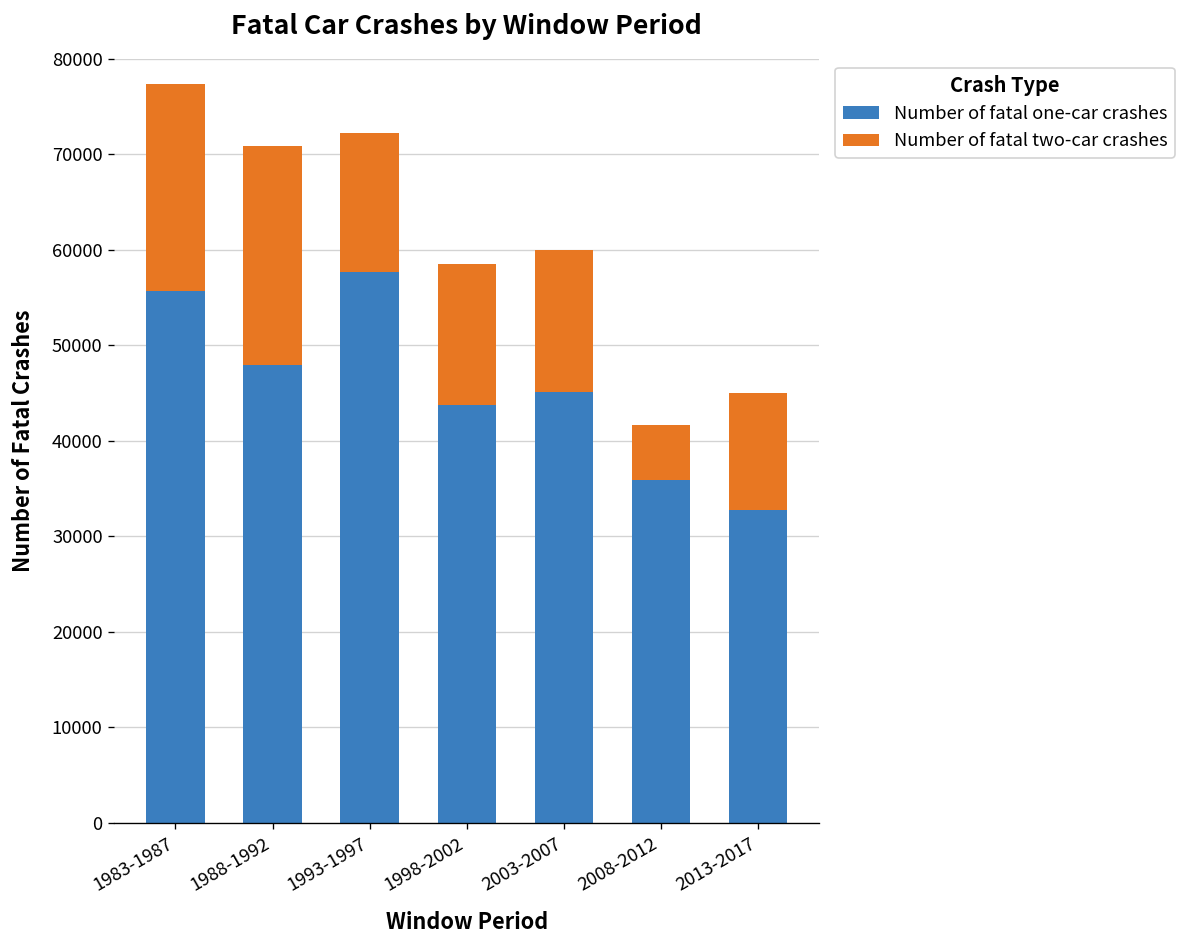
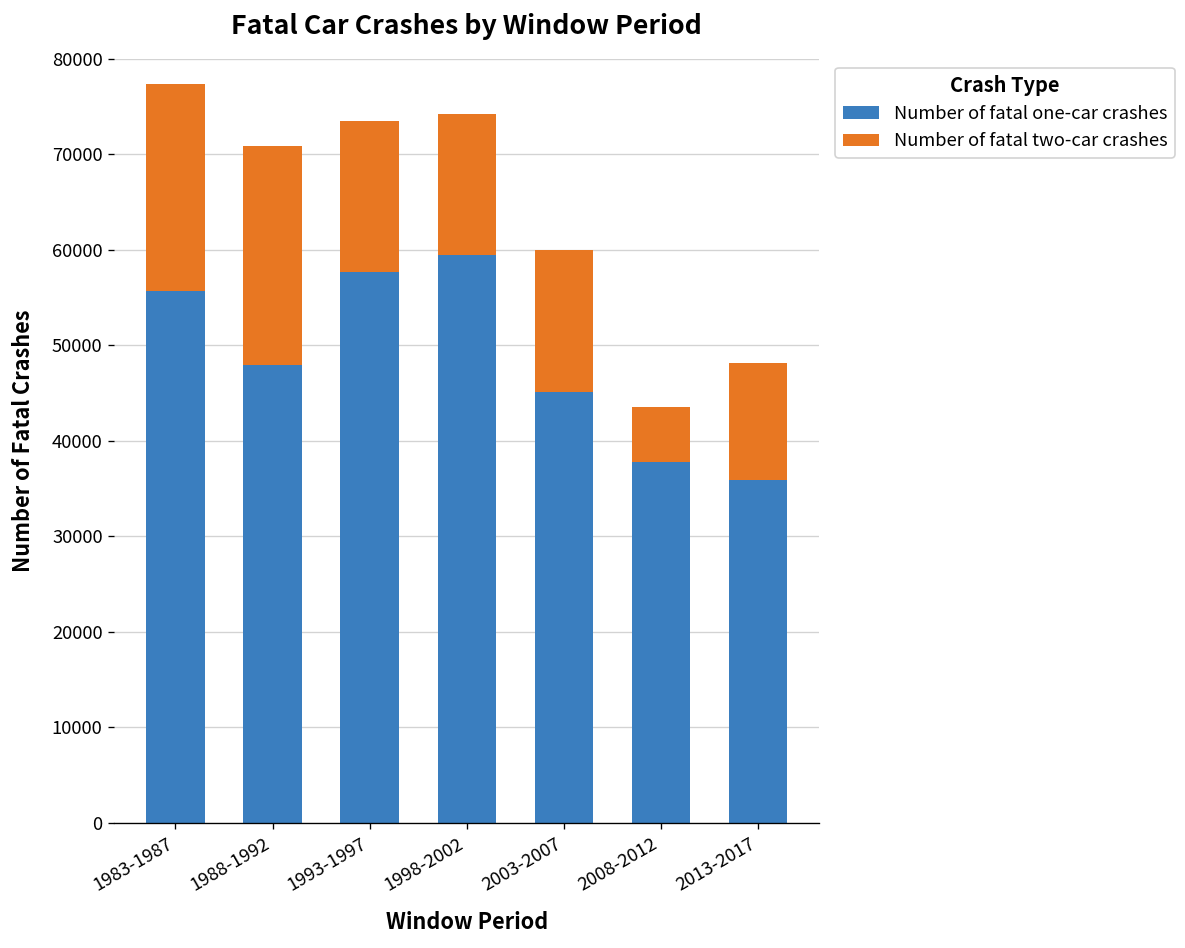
  {
    "Number of fatal one-car crashes": {
      "1983-1987": 56000,
      "1988-1992": 48000,
      "1993-1997": 58000,
-     "1998-2002": 44000,
+     "1998-2002": 59000,
      "2003-2007": 45000,
-     "2008-2012": 36000,
-     "2013-2017": 33000
+     "2008-2012": 38000,
+     "2013-2017": 36000
    },
    "Number of fatal two-car crashes": {
      "1983-1987": 22000,
      "1988-1992": 23000,
-     "1993-1997": 15000,
+     "1993-1997": 16000,
      "1998-2002": 15000,
      "2003-2007": 15000,
      "2008-2012": 6000,
      "2013-2017": 12000
    }
  }
